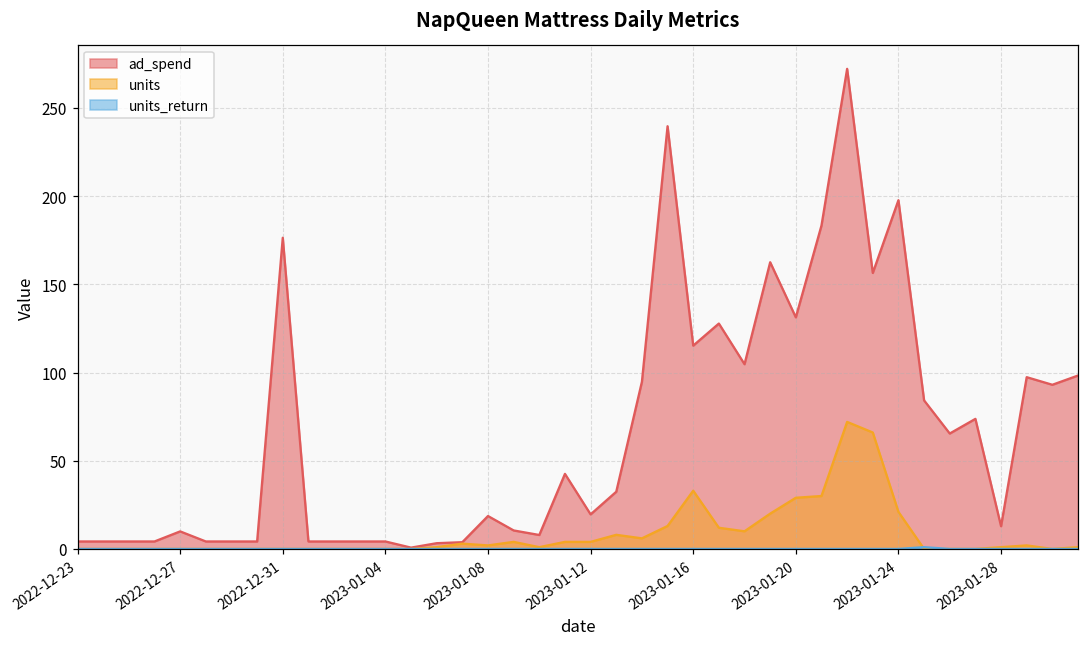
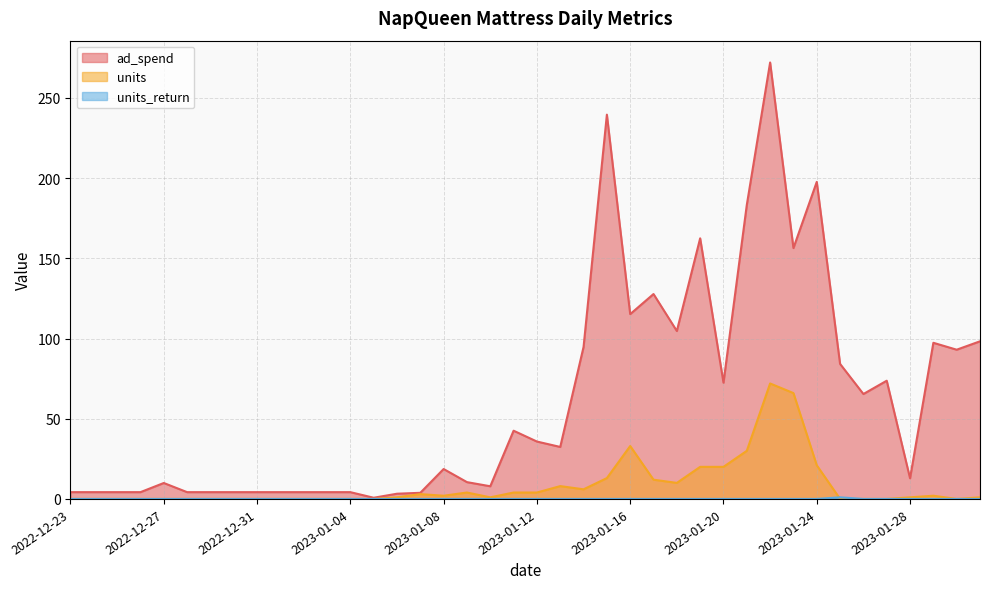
  {
    "ad_spend": {
      "2022-12-23": 4,
      "2022-12-27": 10,
-     "2022-12-31": 176,
+     "2022-12-31": 4,
      "2023-01-04": 4,
      "2023-01-08": 19,
-     "2023-01-12": 20,
+     "2023-01-12": 36,
      "2023-01-16": 115,
-     "2023-01-20": 131,
+     "2023-01-20": 72,
      "2023-01-24": 198,
      "2023-01-28": 13
    },
    "units": {
      "2023-01-08": 2,
      "2023-01-12": 4,
      "2023-01-16": 33,
-     "2023-01-20": 29,
+     "2023-01-20": 20,
      "2023-01-24": 21
    },
    "units_return": {
      "2023-01-08": 0,
      "2023-01-12": 0,
      "2023-01-16": 0,
      "2023-01-20": 0,
      "2023-01-24": 0
    }
  }
